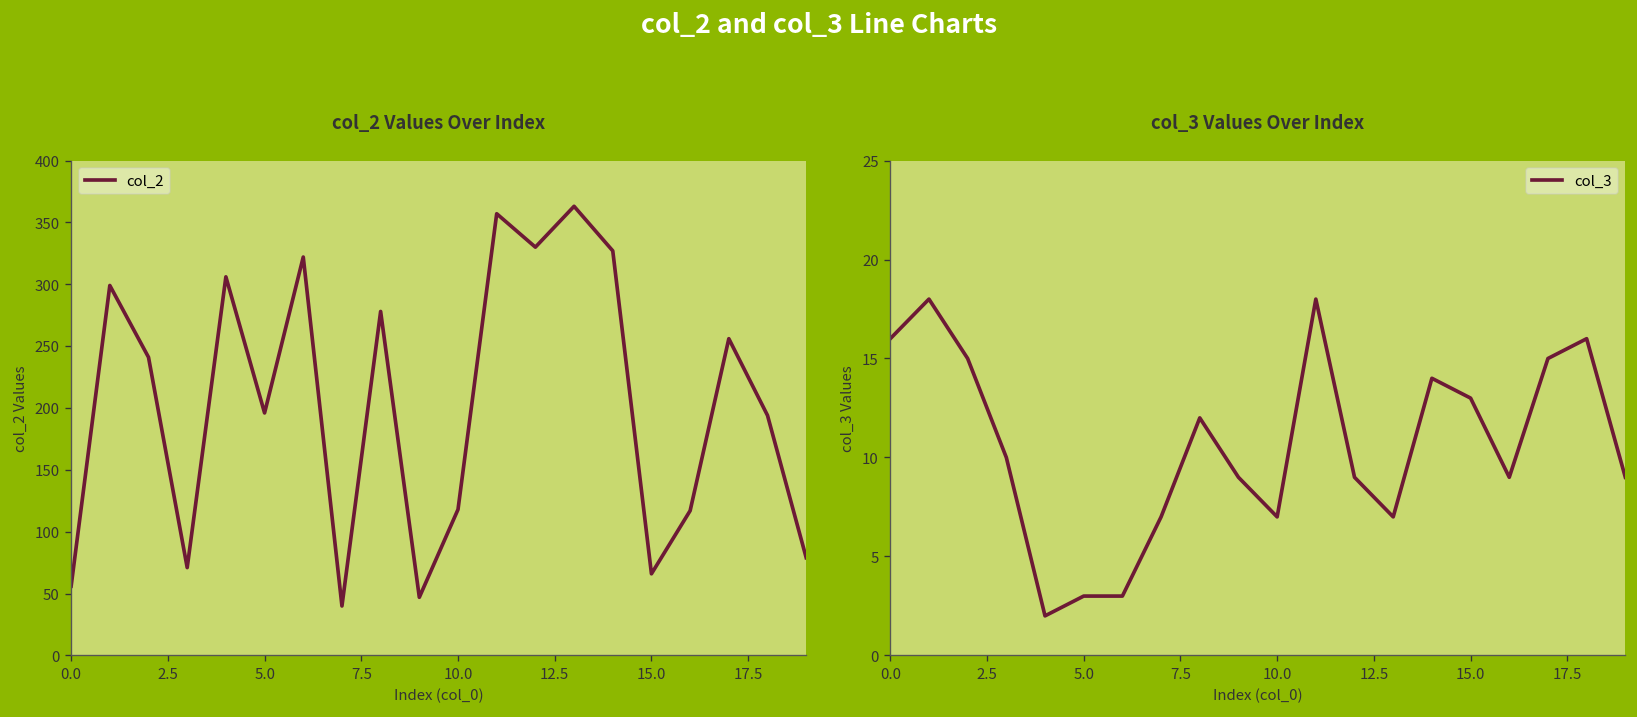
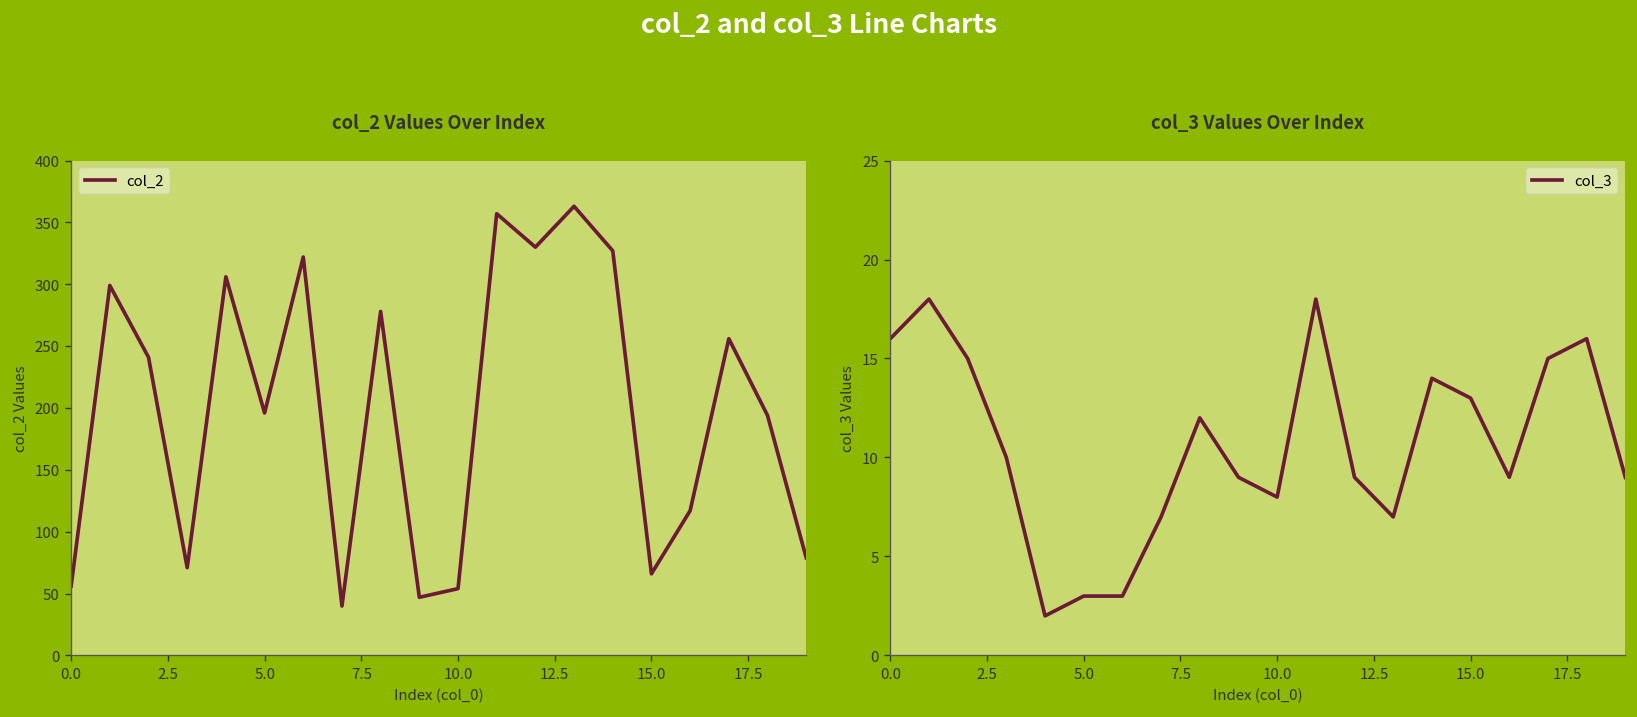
  {
    "col_2 Values Over Index": {
      "0.0": 56,
      "5.0": 196,
-     "10.0": 118,
+     "10.0": 54,
      "15.0": 66
    },
    "col_3 Values Over Index": {
      "0.0": 16,
      "5.0": 3,
-     "10.0": 7,
+     "10.0": 8,
      "15.0": 13
    }
  }
